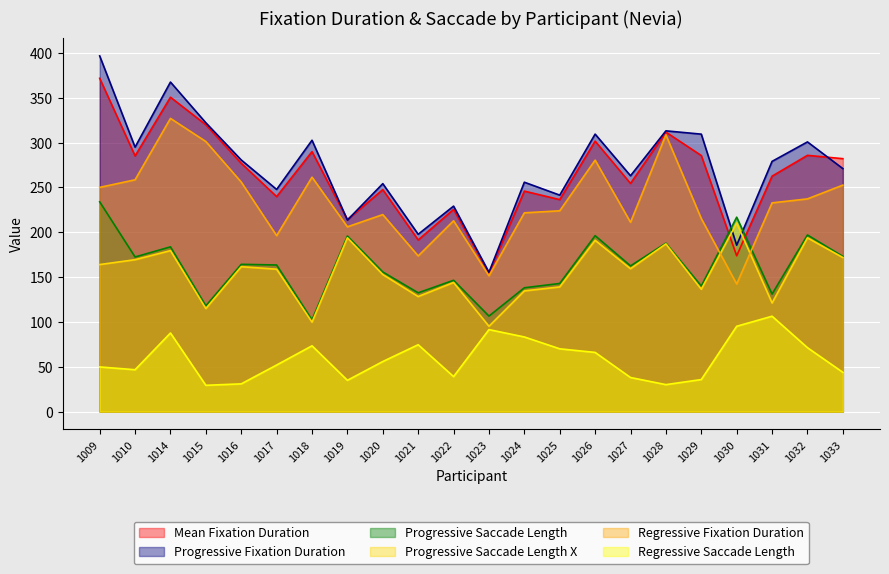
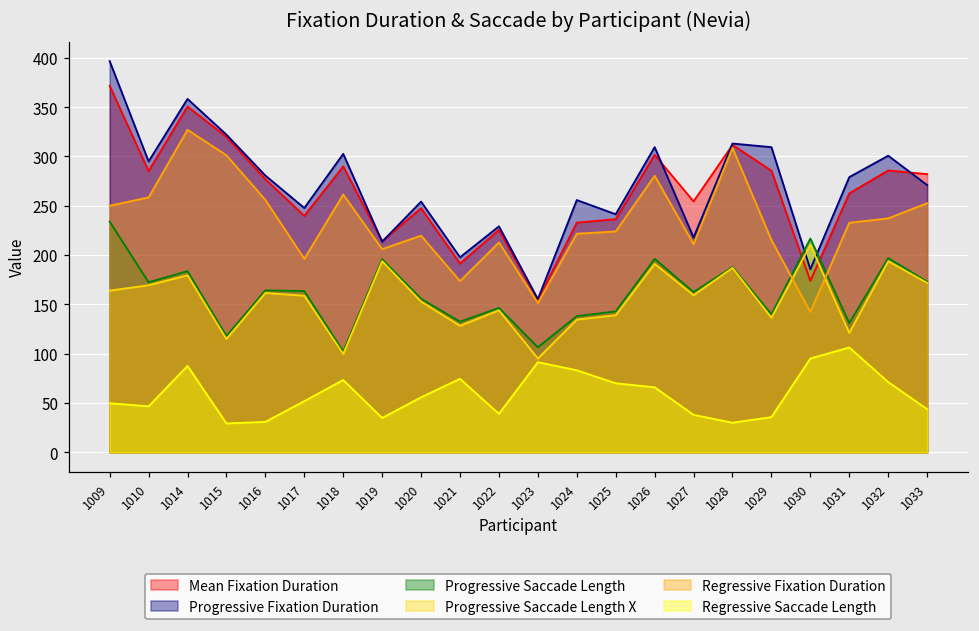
  {
    "Mean Fixation Duration": {
      "1009": 370,
      "1010": 290,
      "1014": 350,
      "1016": 280,
      "1017": 240,
      "1018": 290,
      "1020": 250,
      "1021": 190,
      "1022": 230,
-     "1024": 250,
+     "1024": 230,
      "1025": 240,
      "1026": 300,
      "1027": 250,
      "1029": 290,
      "1030": 170,
      "1031": 260,
      "1032": 290,
      "1033": 280
    },
    "Progressive Fixation Duration": {
      "1009": 400,
      "1010": 290,
-     "1014": 370,
+     "1014": 360,
      "1016": 280,
      "1017": 250,
      "1018": 300,
      "1020": 250,
      "1021": 200,
      "1022": 230,
      "1024": 260,
      "1025": 240,
      "1026": 310,
-     "1027": 260,
+     "1027": 220,
      "1029": 310,
      "1030": 190,
      "1031": 280,
      "1032": 300,
      "1033": 270
    },
    "Progressive Saccade Length": {
      "1009": 230,
      "1010": 170,
      "1014": 180,
      "1015": 120,
      "1017": 160,
      "1020": 160,
      "1021": 130,
      "1023": 110,
      "1024": 140,
      "1025": 140,
      "1026": 200,
      "1027": 160,
      "1029": 140,
      "1030": 220,
      "1031": 130,
      "1032": 200
    }
  }
